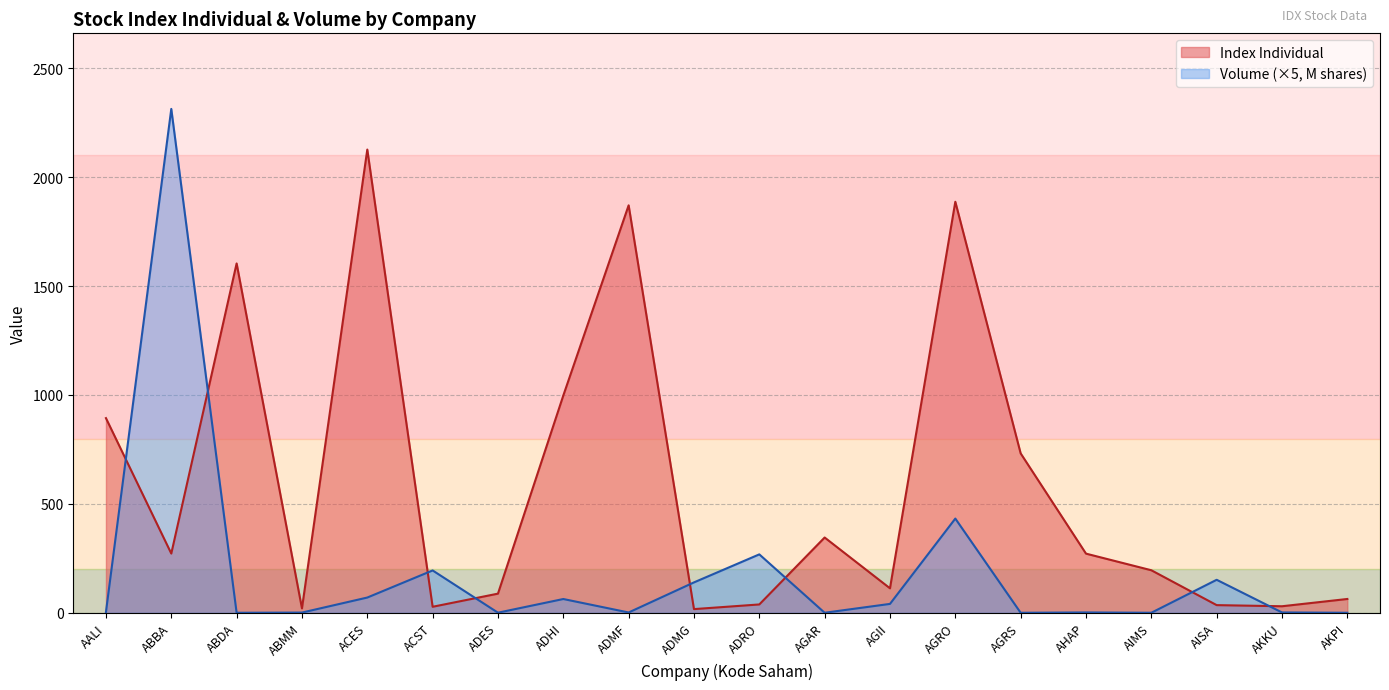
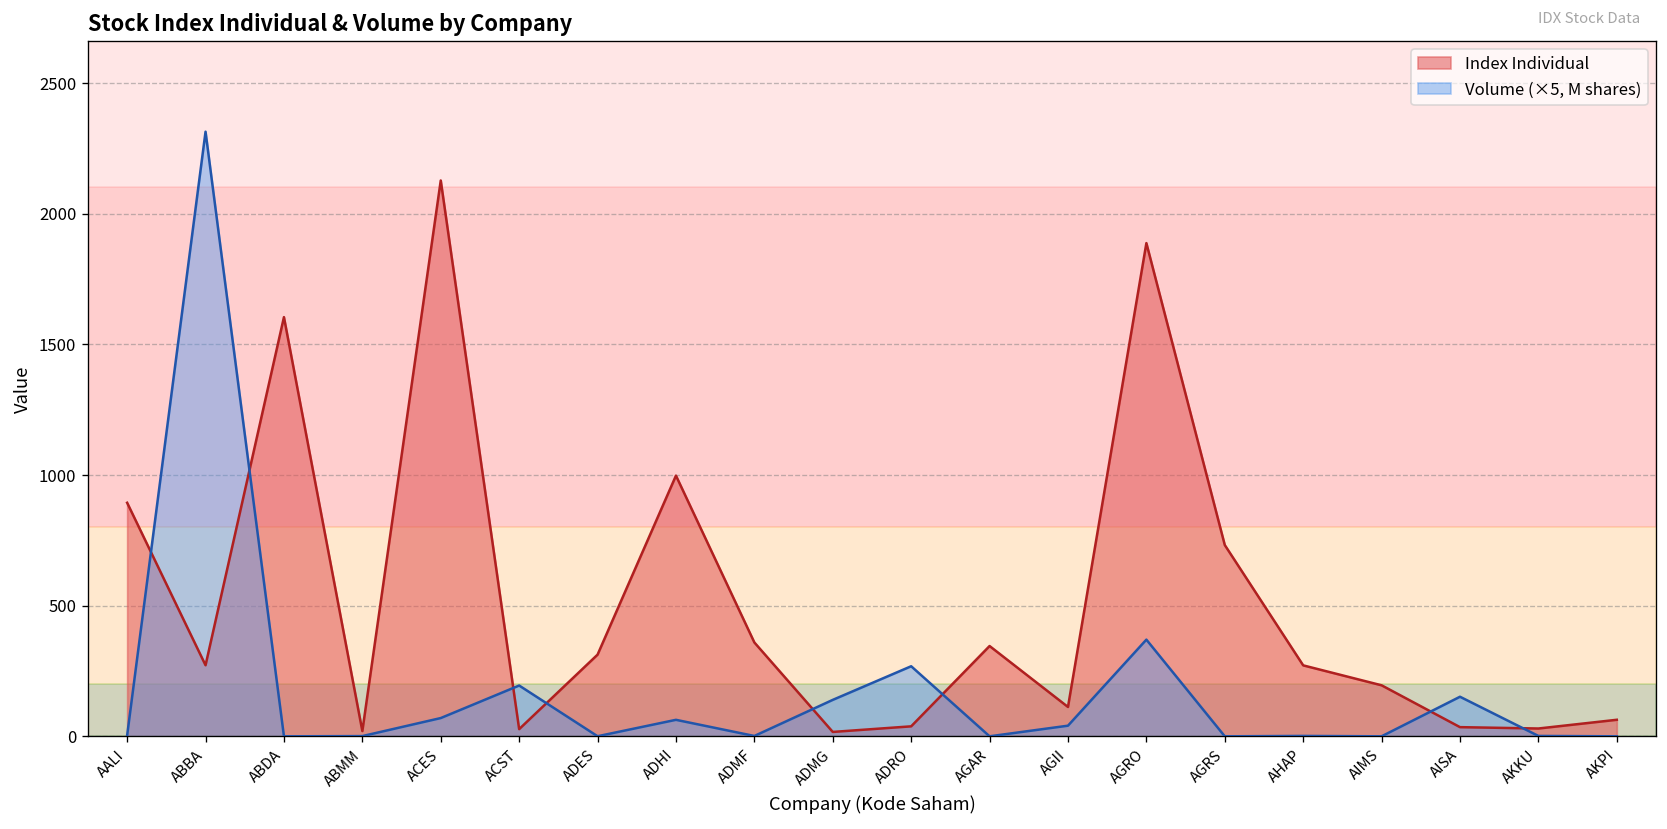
  {
    "Index Individual": {
      "AALI": 890,
      "ABBA": 270,
      "ABDA": 1600,
      "ABMM": 20,
      "ACES": 2130,
      "ACST": 30,
-     "ADES": 90,
+     "ADES": 310,
      "ADHI": 1000,
-     "ADMF": 1870,
+     "ADMF": 360,
      "ADMG": 20,
      "ADRO": 40,
      "AGAR": 350,
      "AGII": 110,
      "AGRO": 1890,
      "AGRS": 730,
      "AHAP": 270,
      "AIMS": 200,
      "AISA": 40,
      "AKKU": 30,
      "AKPI": 60
    },
    "Volume (×5, M shares)": {
      "AALI": 0,
      "ABBA": 2310,
      "ABDA": 0,
      "ABMM": 0,
      "ACES": 70,
      "ACST": 190,
      "ADES": 0,
      "ADHI": 60,
      "ADMF": 0,
      "ADMG": 140,
      "ADRO": 270,
      "AGAR": 0,
      "AGII": 40,
-     "AGRO": 430,
+     "AGRO": 370,
      "AGRS": 0,
      "AHAP": 0,
      "AIMS": 0,
      "AISA": 150,
      "AKKU": 0,
      "AKPI": 0
    }
  }
